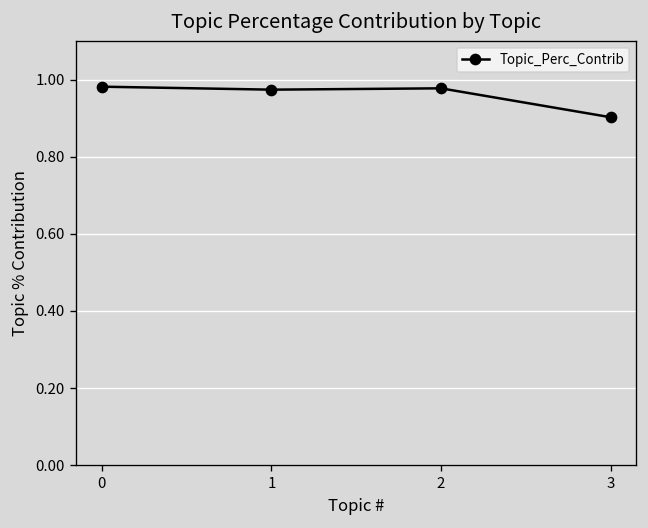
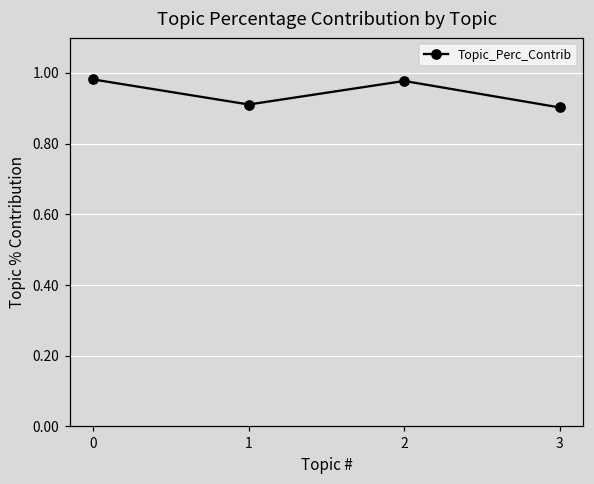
  {
    "0": 0.98,
-   "1": 0.97,
+   "1": 0.91,
    "2": 0.98,
    "3": 0.90
  }
